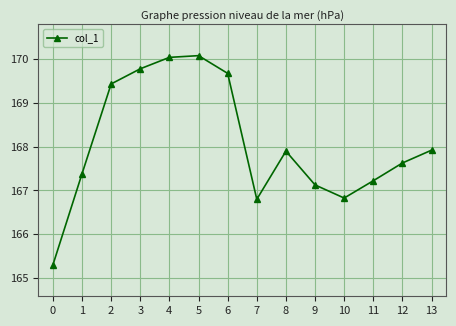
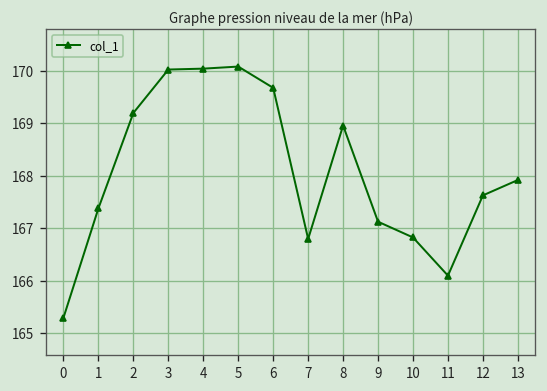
  {
    "0": 165.3,
    "1": 167.4,
-   "2": 169.4,
-   "3": 169.8,
+   "2": 169.2,
+   "3": 170.0,
    "4": 170.0,
    "5": 170.1,
    "6": 169.7,
    "7": 166.8,
-   "8": 167.9,
+   "8": 169.0,
    "9": 167.1,
    "10": 166.8,
-   "11": 167.2,
+   "11": 166.1,
    "12": 167.6,
    "13": 167.9
  }
